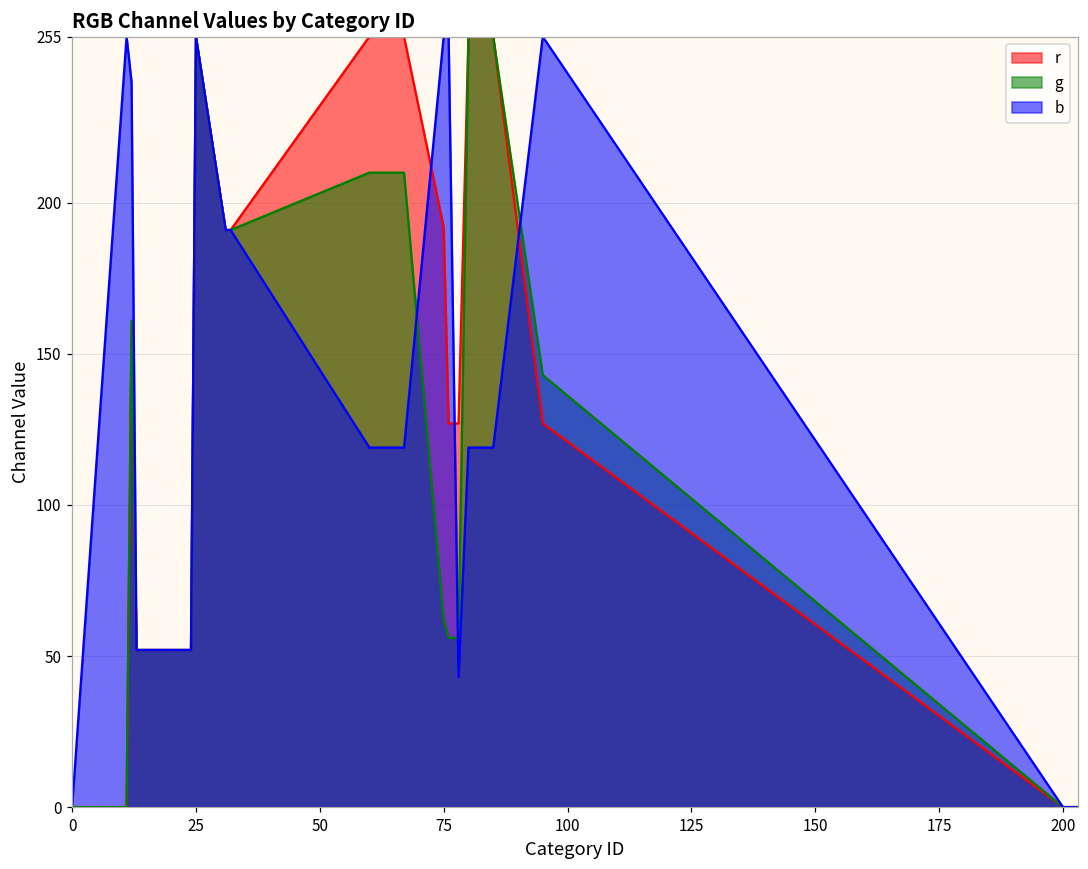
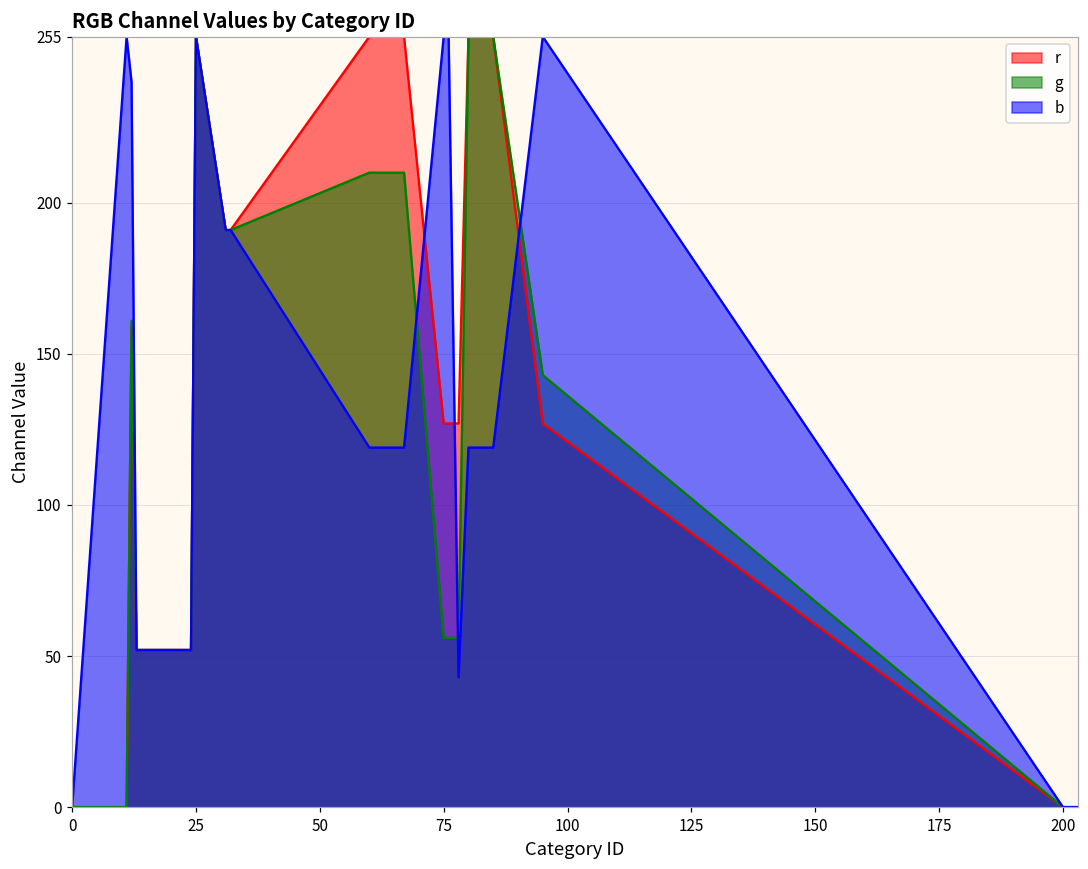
  {
    "r": {
-     "75": 192
+     "75": 127
    },
    "g": {
-     "75": 62
+     "75": 56
    },
    "b": {
      "75": 255
    }
  }
